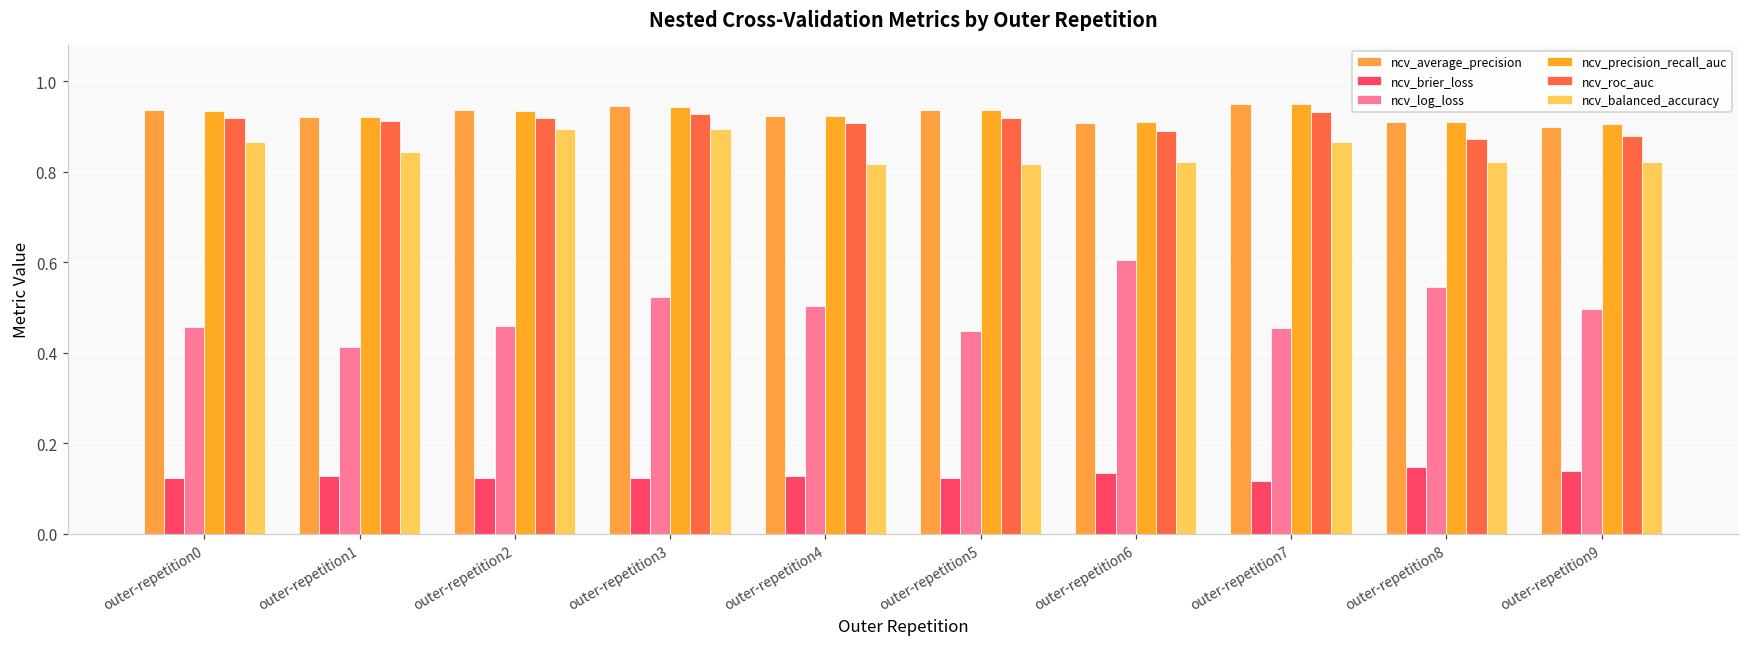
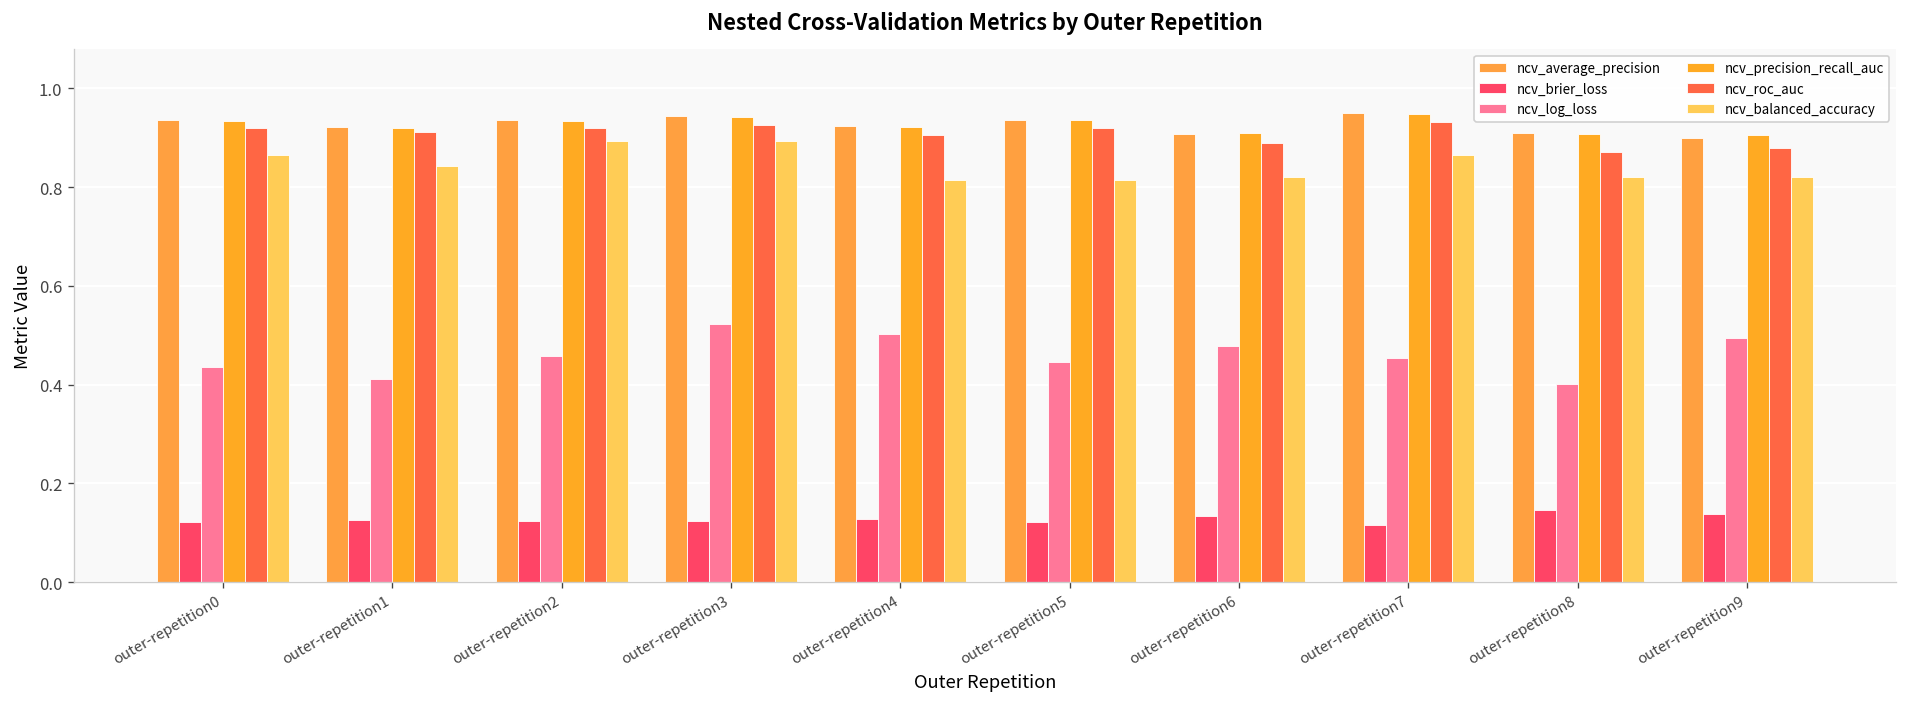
  {
    "ncv_log_loss": {
-     "outer-repetition0": 0.46,
+     "outer-repetition0": 0.44,
      "outer-repetition1": 0.41,
      "outer-repetition2": 0.46,
      "outer-repetition3": 0.52,
      "outer-repetition4": 0.50,
      "outer-repetition5": 0.45,
-     "outer-repetition6": 0.60,
+     "outer-repetition6": 0.48,
      "outer-repetition7": 0.45,
-     "outer-repetition8": 0.54,
+     "outer-repetition8": 0.40,
      "outer-repetition9": 0.50
    }
  }
